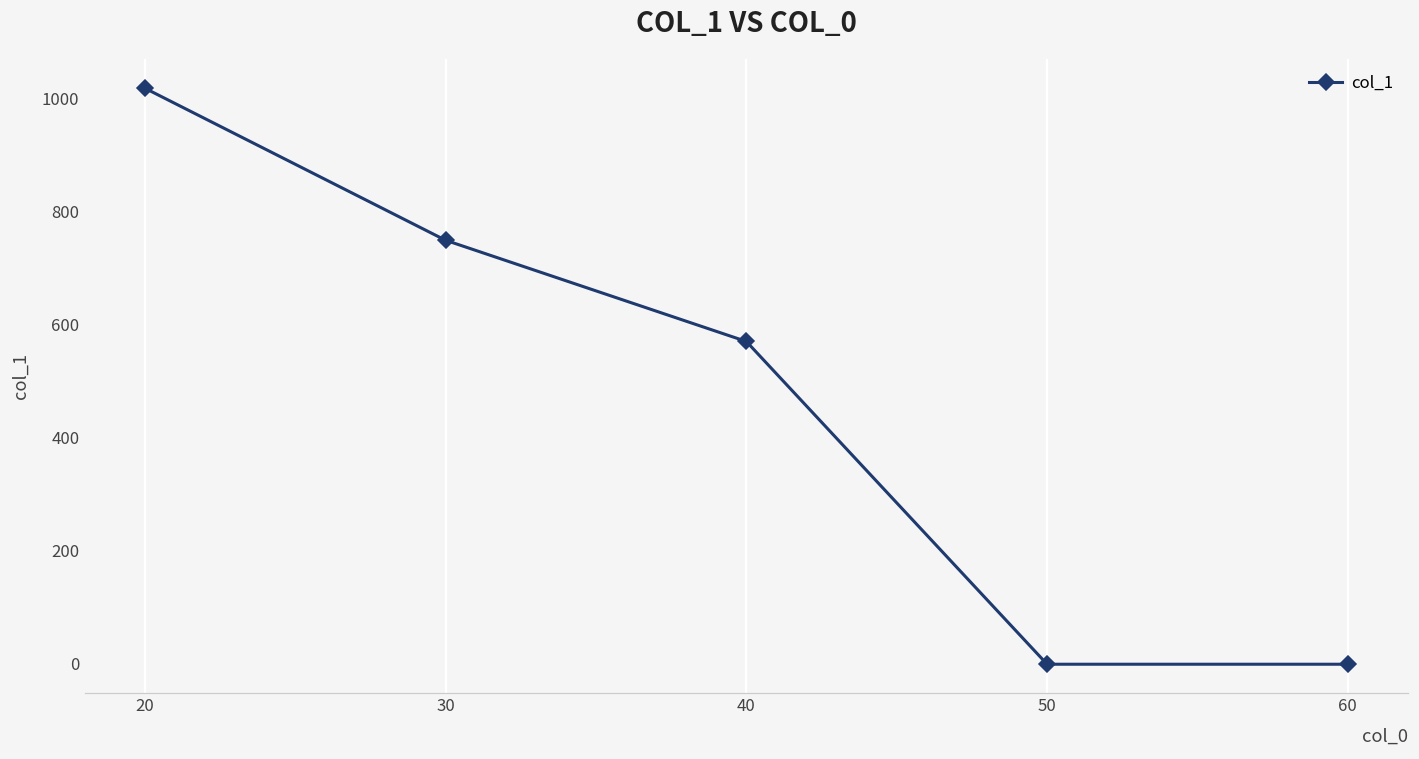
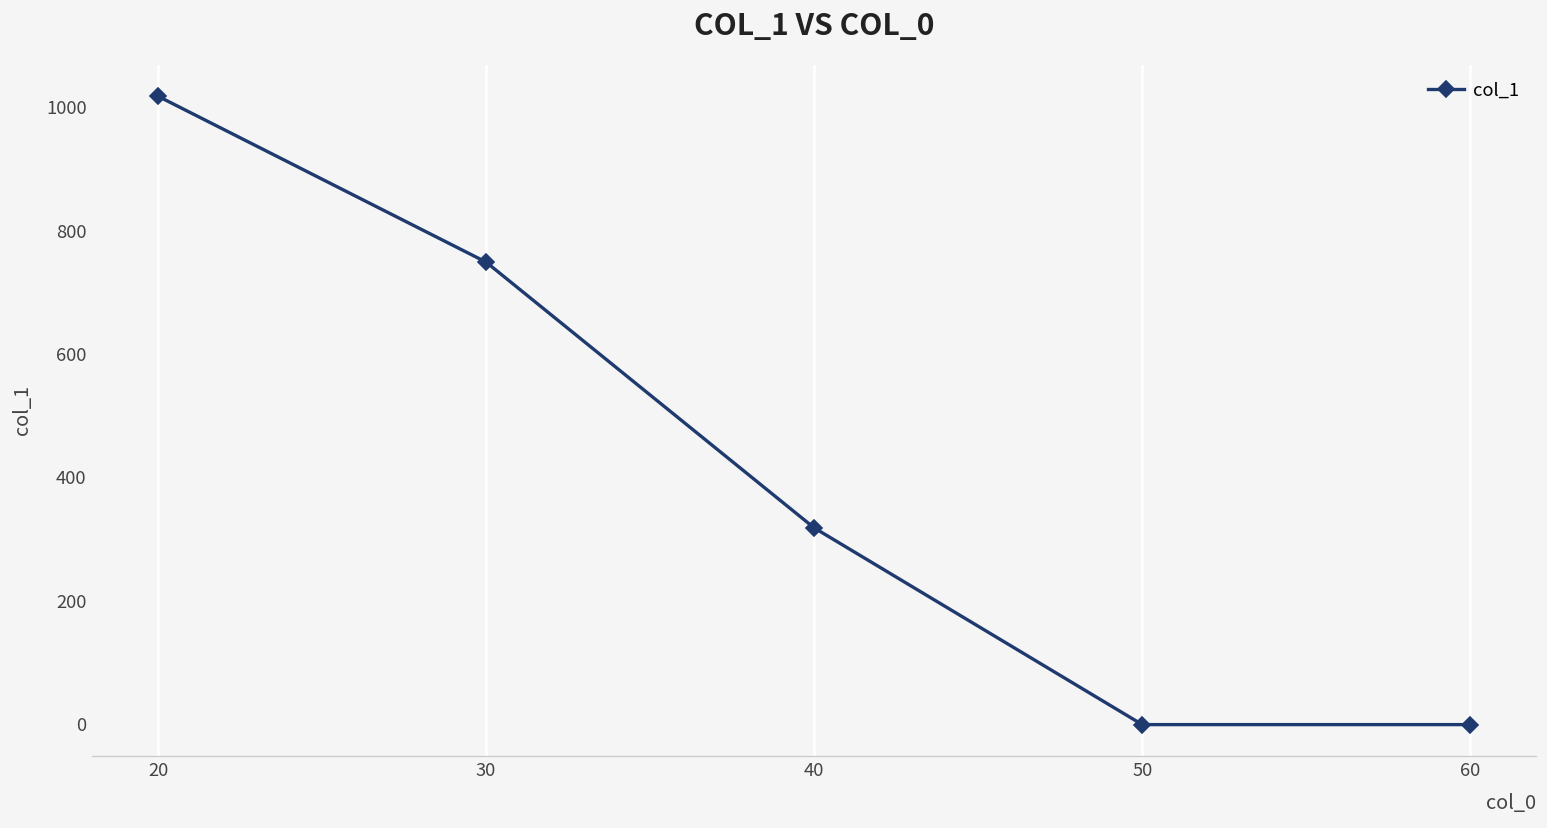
  {
    "20": 1020,
    "30": 750,
-   "40": 570,
+   "40": 320,
    "50": 0,
    "60": 0
  }
